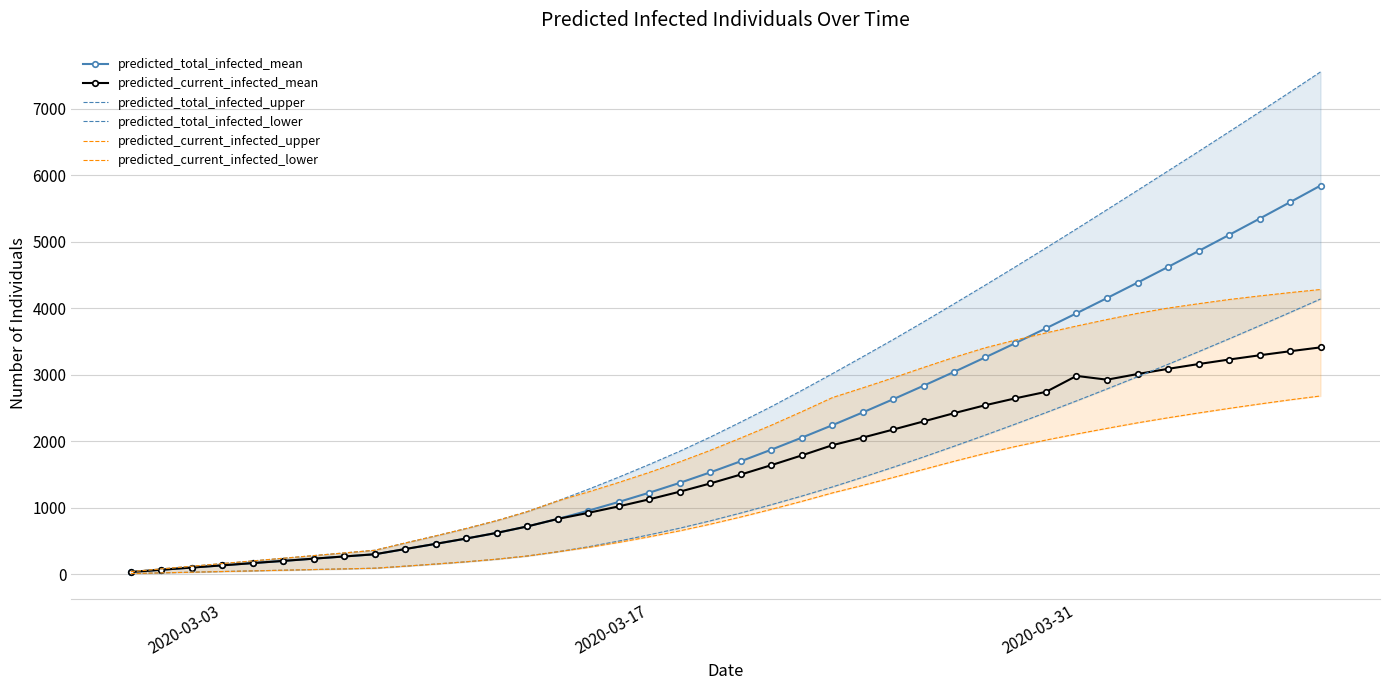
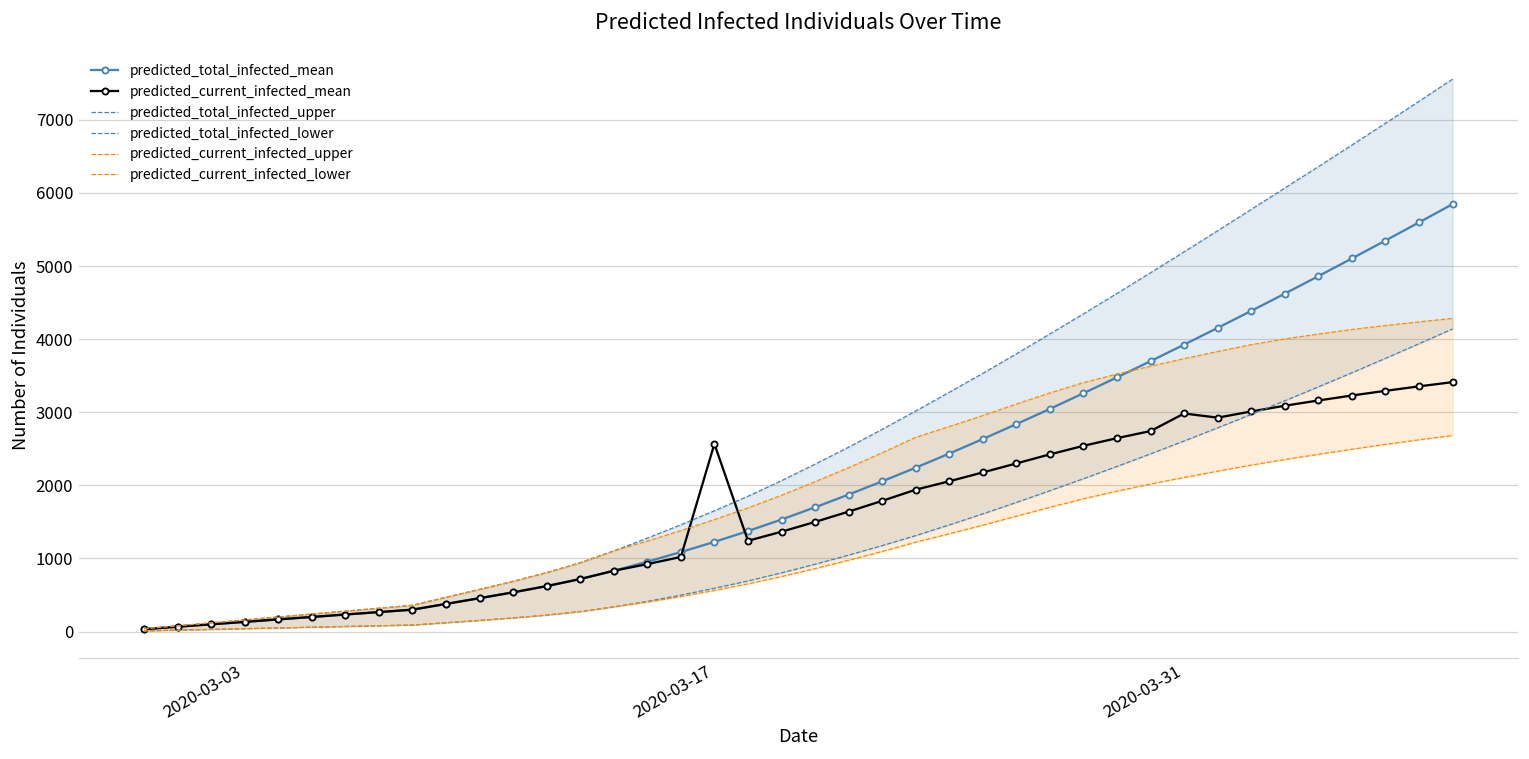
  {
    "predicted_current_infected_mean": {
-     "2020-03-17": 1100,
+     "2020-03-17": 2600,
      "2020-03-31": 3000
    }
  }
